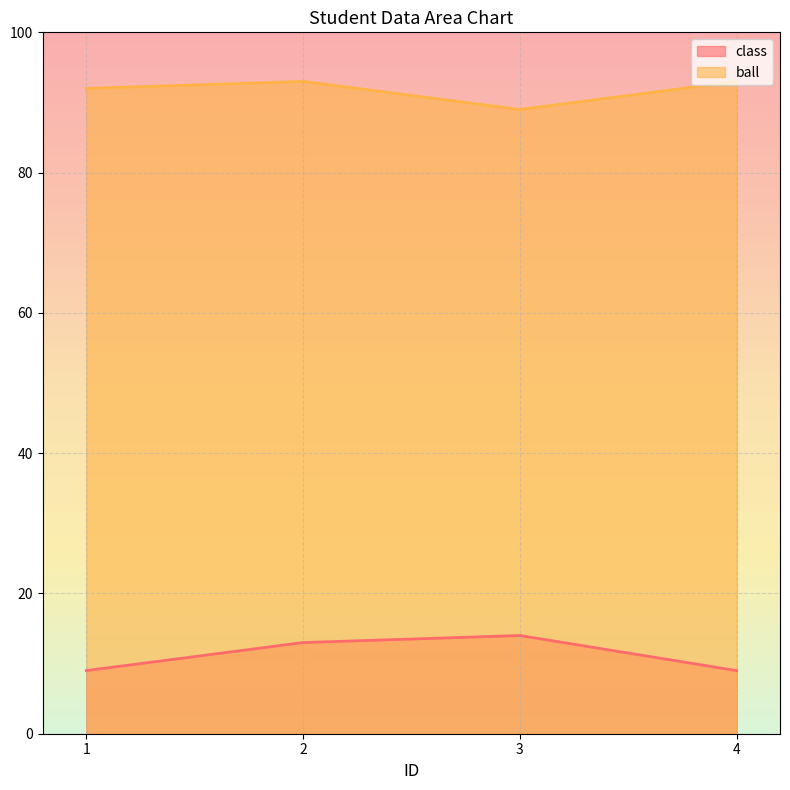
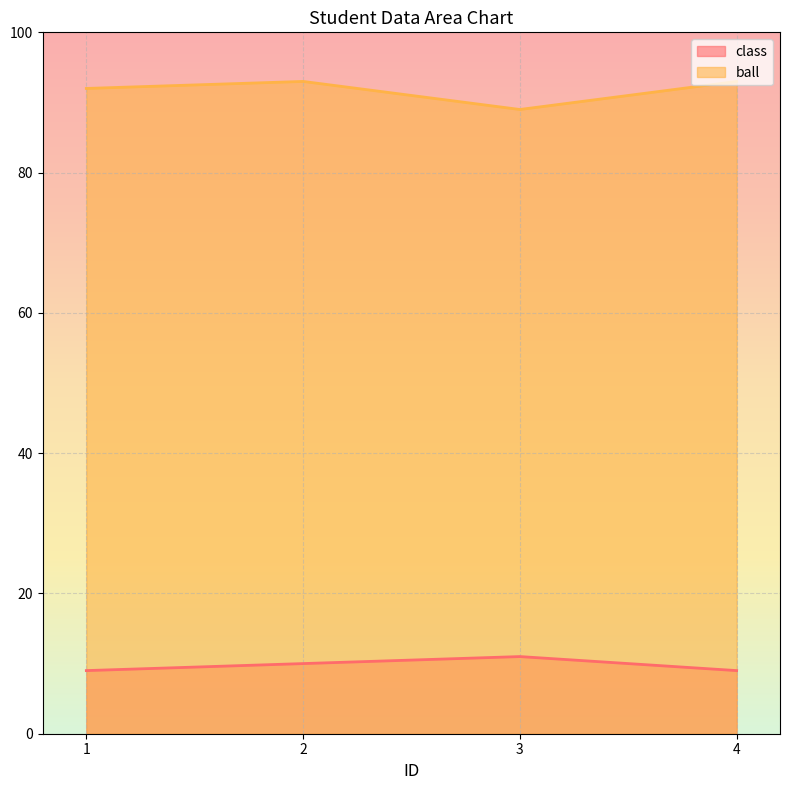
  {
    "class": {
      "1": 9,
-     "2": 13,
-     "3": 14,
+     "2": 10,
+     "3": 11,
      "4": 9
    },
    "ball": {
      "1": 92,
      "2": 93,
      "3": 89
    }
  }
